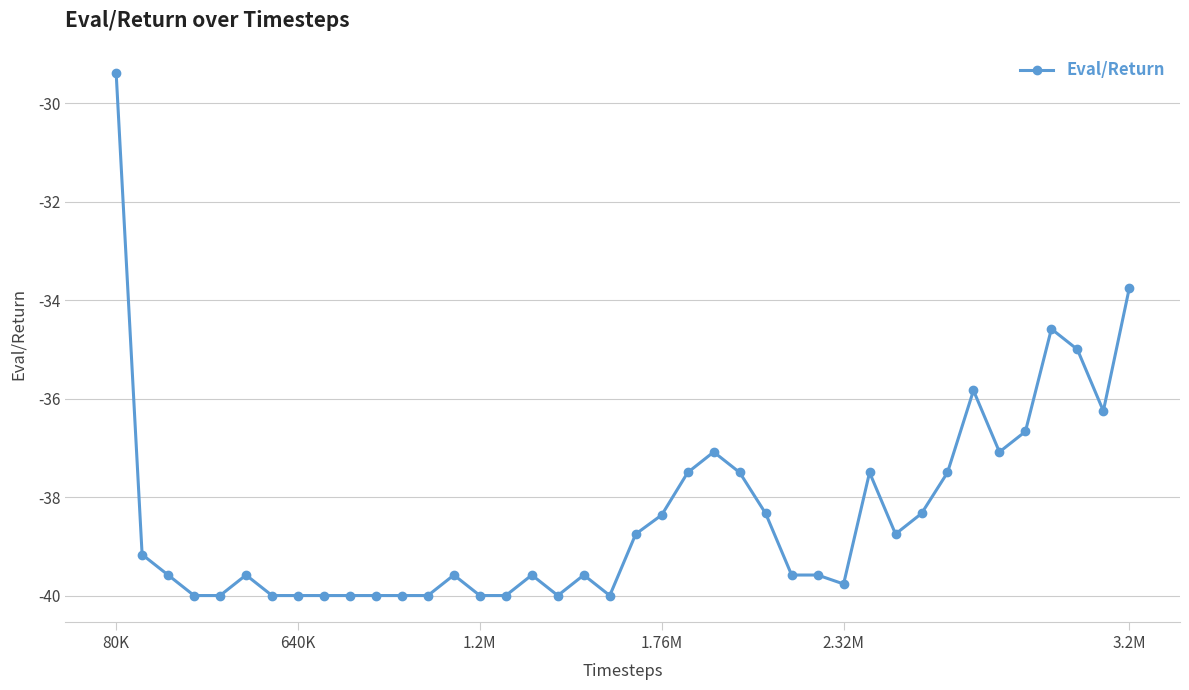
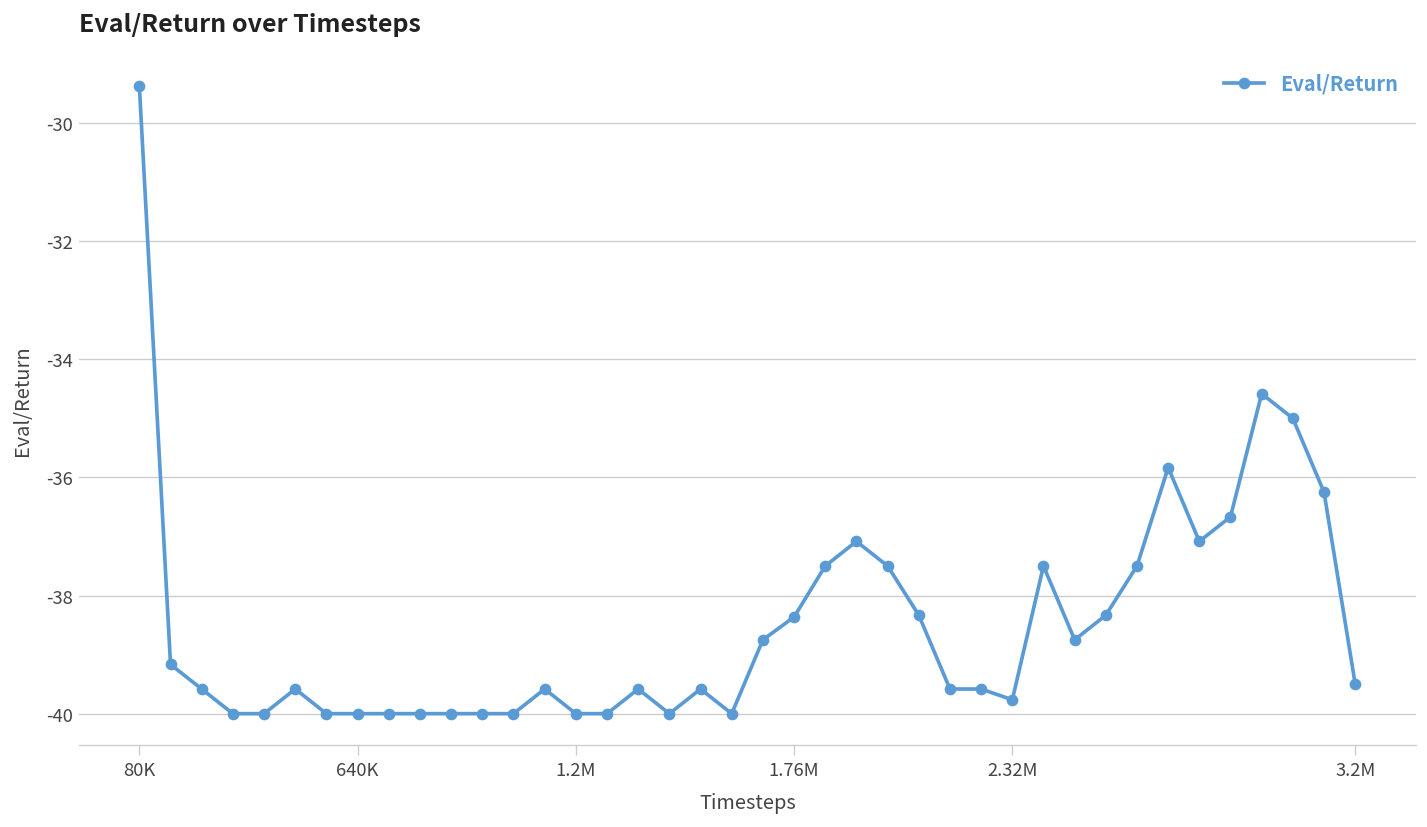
  {
    "80K": -29.4,
    "640K": -40.0,
    "1.2M": -40.0,
    "1.76M": -38.4,
    "2.32M": -39.8,
-   "3.2M": -33.8
+   "3.2M": -39.5
  }
